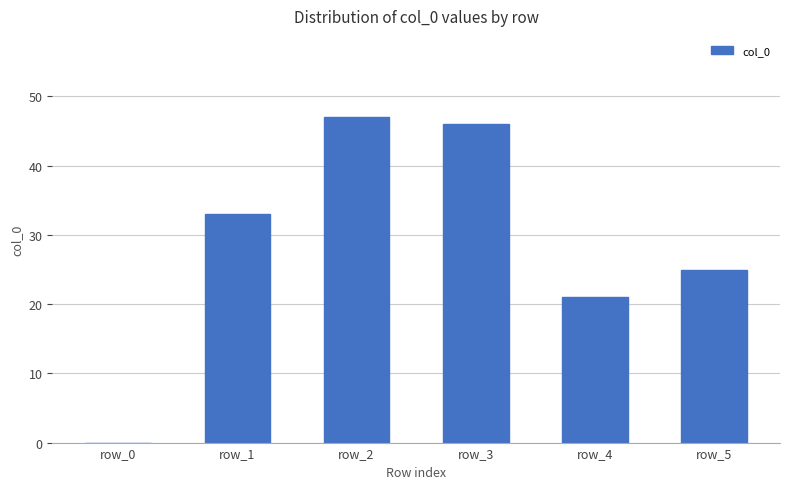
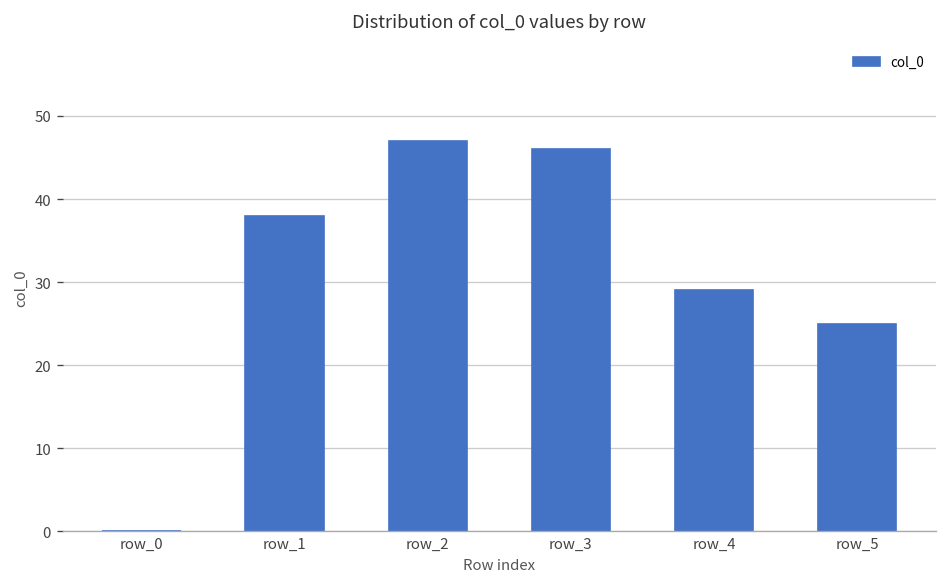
  {
    "row_0": 0,
-   "row_1": 33,
+   "row_1": 38,
    "row_2": 47,
    "row_3": 46,
-   "row_4": 21,
+   "row_4": 29,
    "row_5": 25
  }
